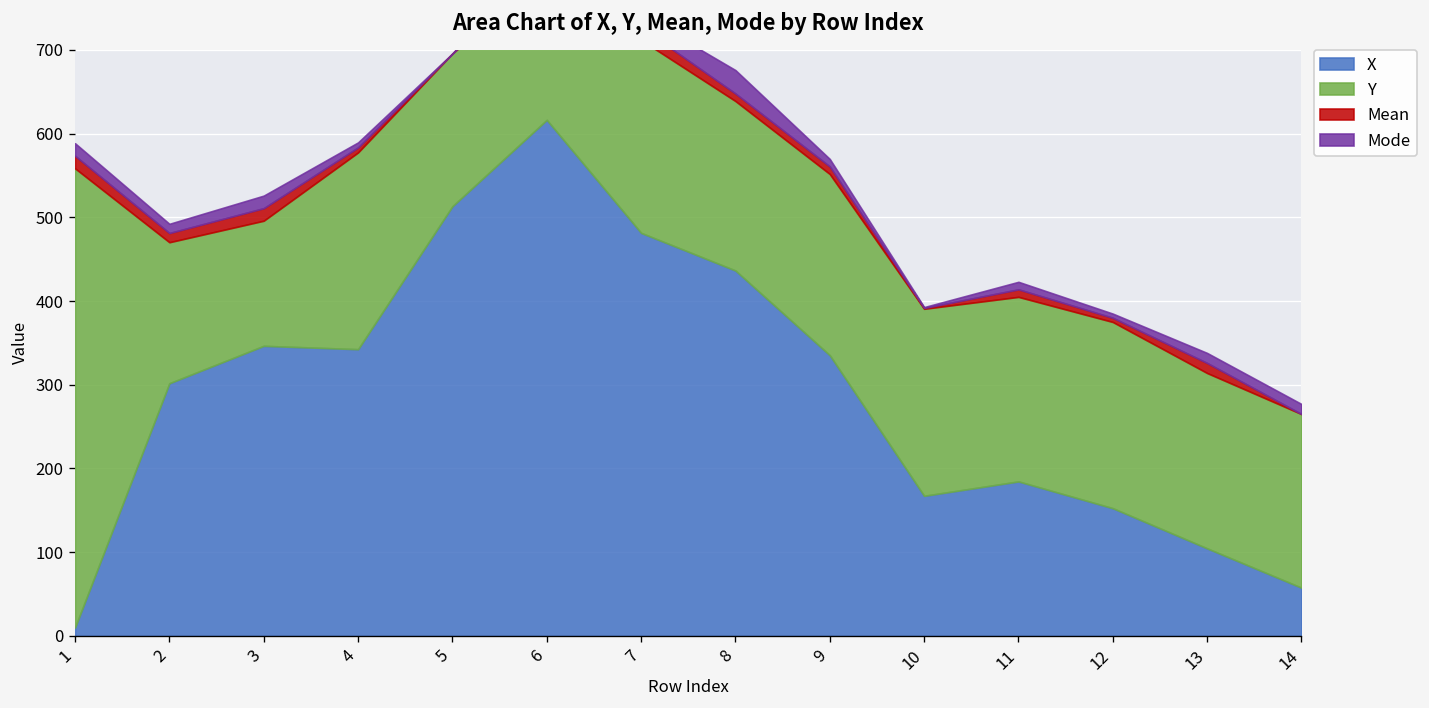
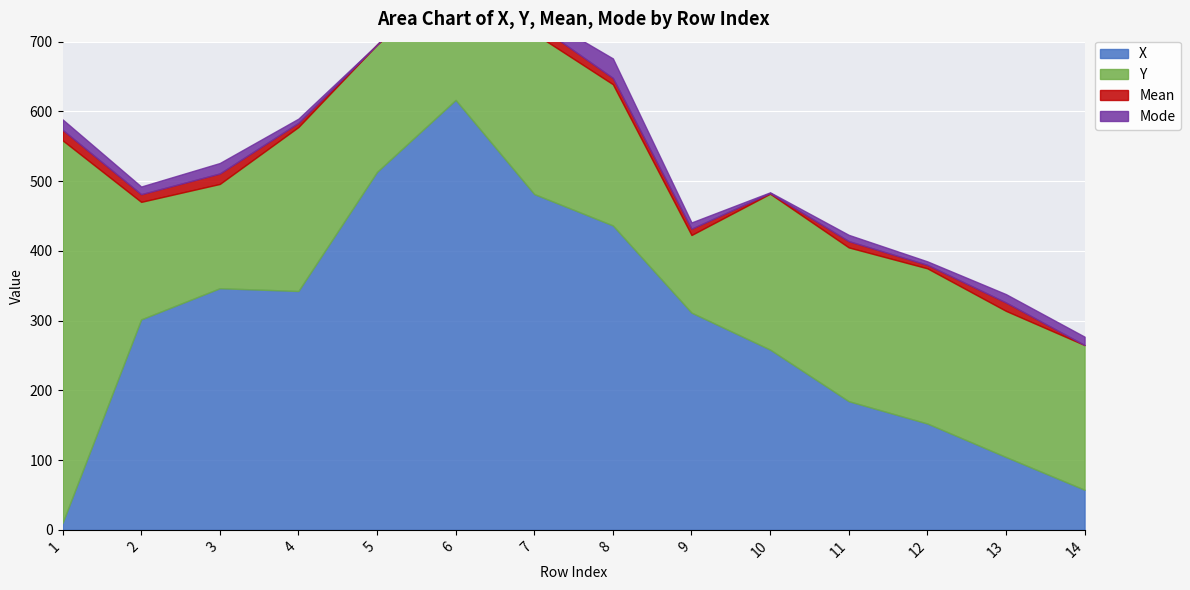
  {
    "X": {
      "1": 10,
      "2": 300,
      "3": 350,
      "4": 340,
      "5": 510,
      "6": 620,
      "7": 480,
      "8": 440,
-     "9": 340,
-     "10": 170,
+     "9": 310,
+     "10": 260,
      "11": 180,
      "12": 150,
      "13": 100,
      "14": 60
    },
    "Y": {
      "1": 550,
      "2": 170,
      "3": 150,
      "4": 240,
      "8": 200,
-     "9": 220,
+     "9": 110,
      "11": 220,
      "12": 220,
      "13": 210
    },
    "Mean": {
      "1": 20,
      "2": 10,
      "3": 20,
      "4": 10,
      "8": 10,
      "9": 10,
      "11": 10,
      "12": 10,
      "13": 10
    },
    "Mode": {
      "1": 20,
      "2": 10,
      "3": 20,
      "4": 10,
      "8": 30,
      "9": 10,
      "11": 10,
      "12": 10,
      "13": 10,
      "14": 10
    }
  }
